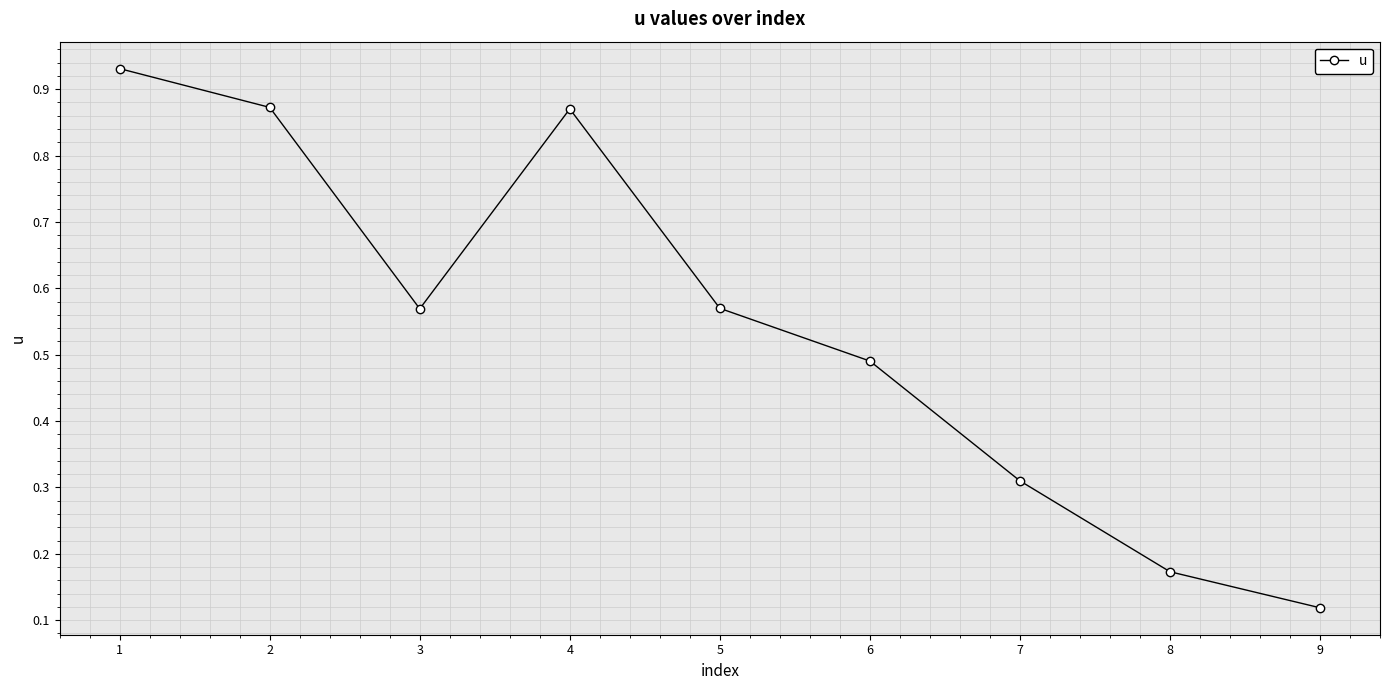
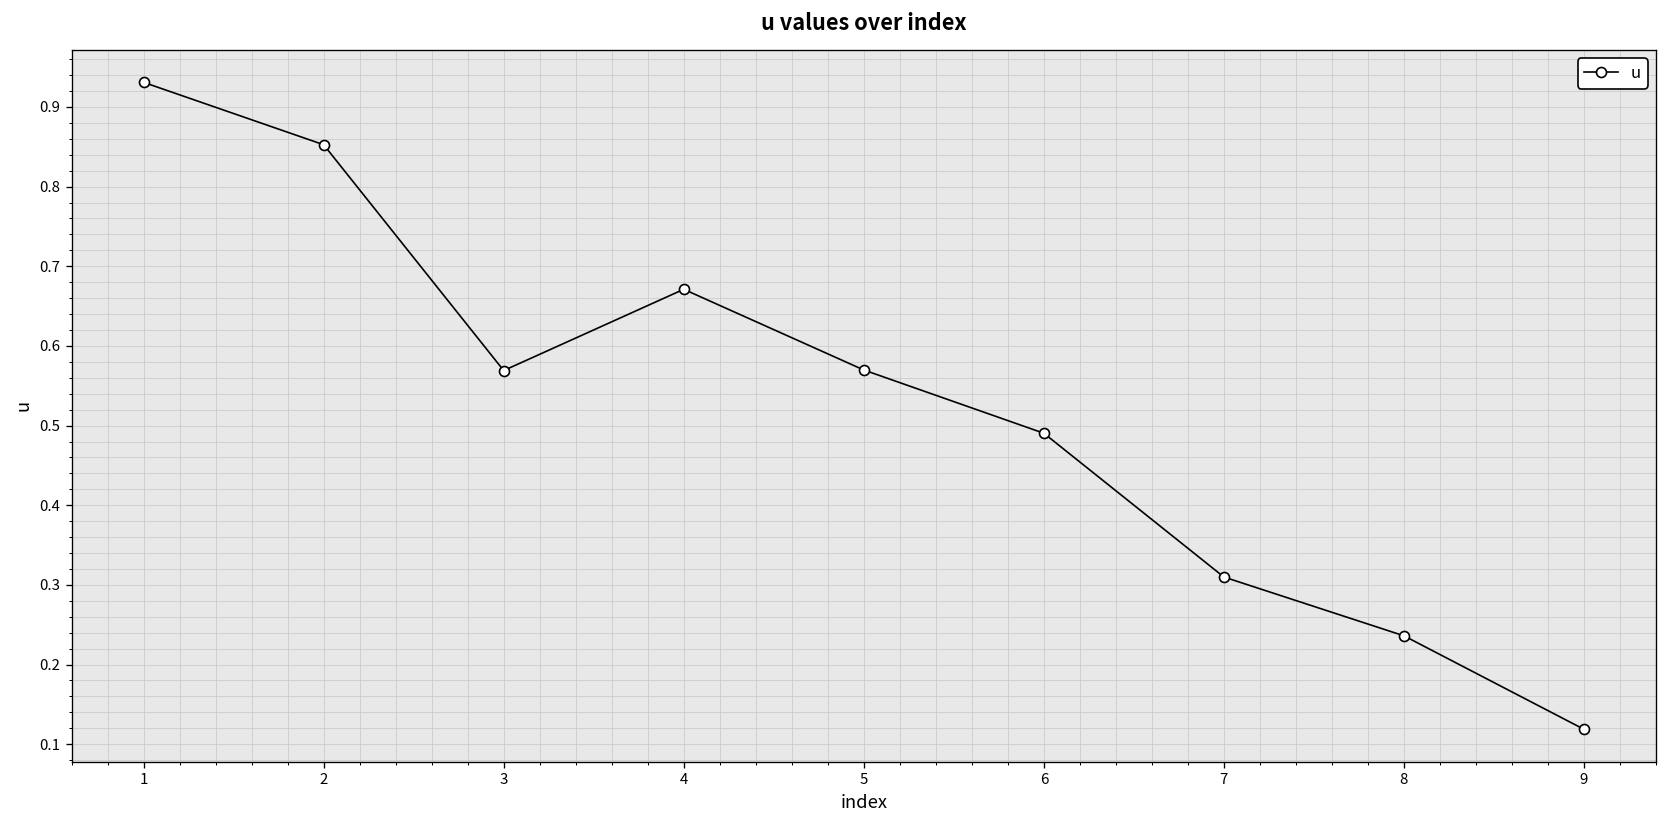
  {
    "1": 0.93,
-   "2": 0.87,
+   "2": 0.85,
    "3": 0.57,
-   "4": 0.87,
+   "4": 0.67,
    "5": 0.57,
    "6": 0.49,
    "7": 0.31,
-   "8": 0.17,
+   "8": 0.24,
    "9": 0.12
  }
